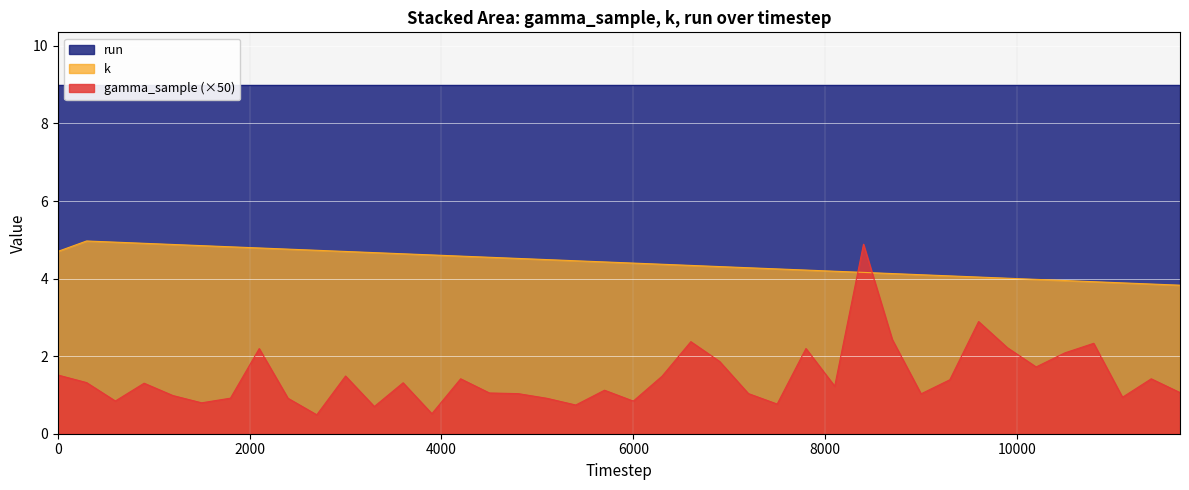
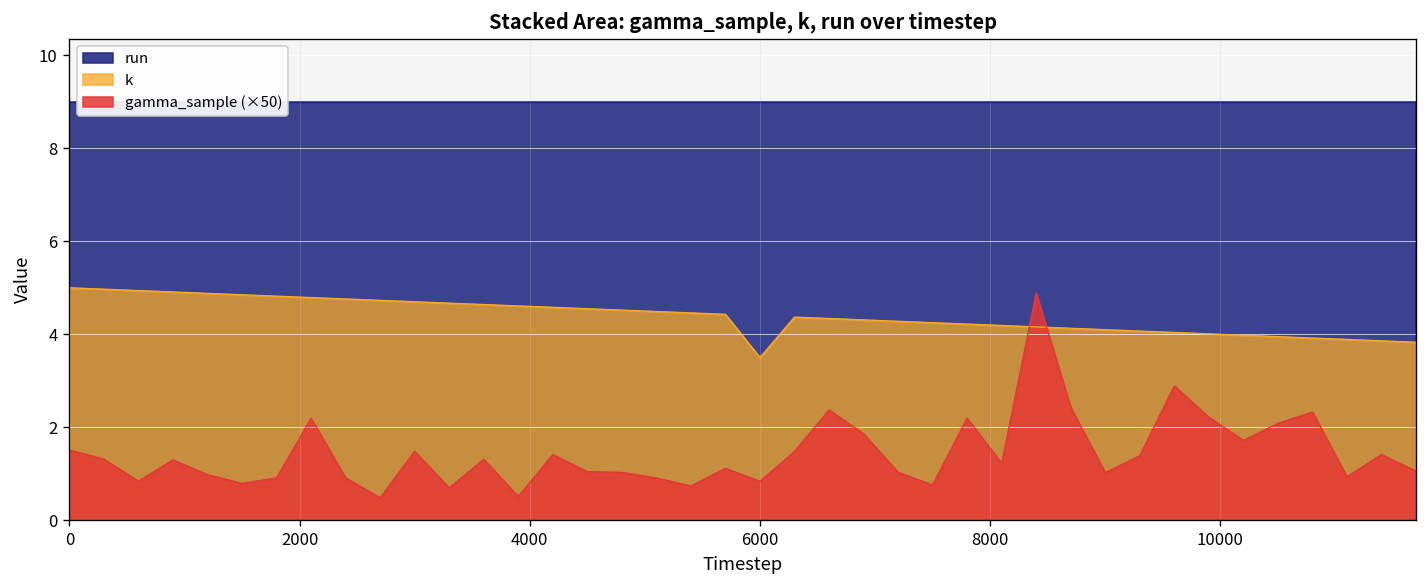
  {
    "run": {
      "0": 9.0,
      "6000": 9.0
    },
    "k": {
-     "0": 4.7,
-     "6000": 4.4
+     "0": 5.0,
+     "6000": 3.5
    },
    "gamma_sample (×50)": {
      "0": 1.5,
      "6000": 0.8
    }
  }
